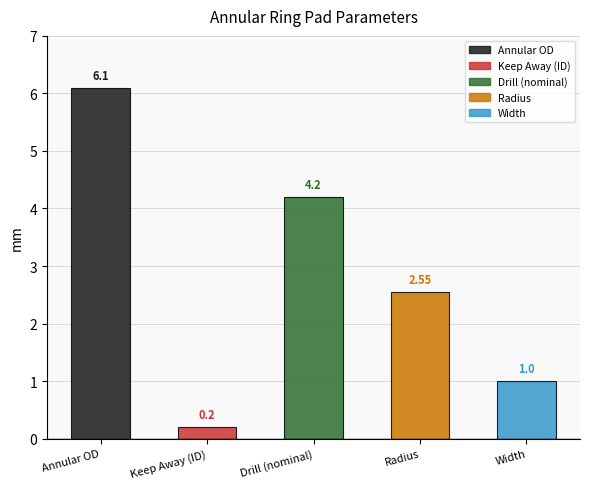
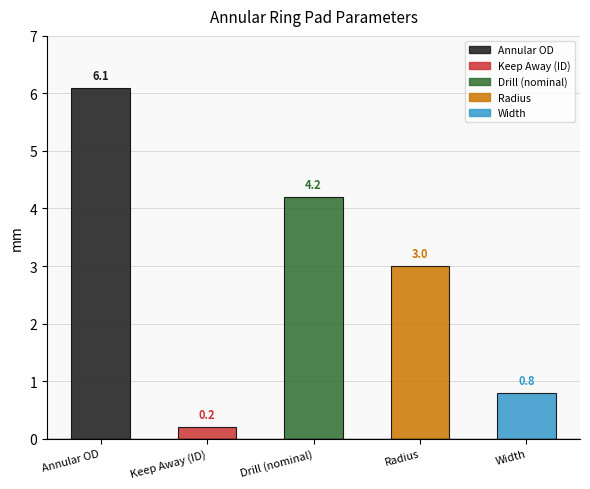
  {
    "Annular OD": 6.1,
    "Keep Away (ID)": 0.2,
    "Drill (nominal)": 4.2,
-   "Radius": 2.55,
-   "Width": 1.0
+   "Radius": 3.0,
+   "Width": 0.8
  }
